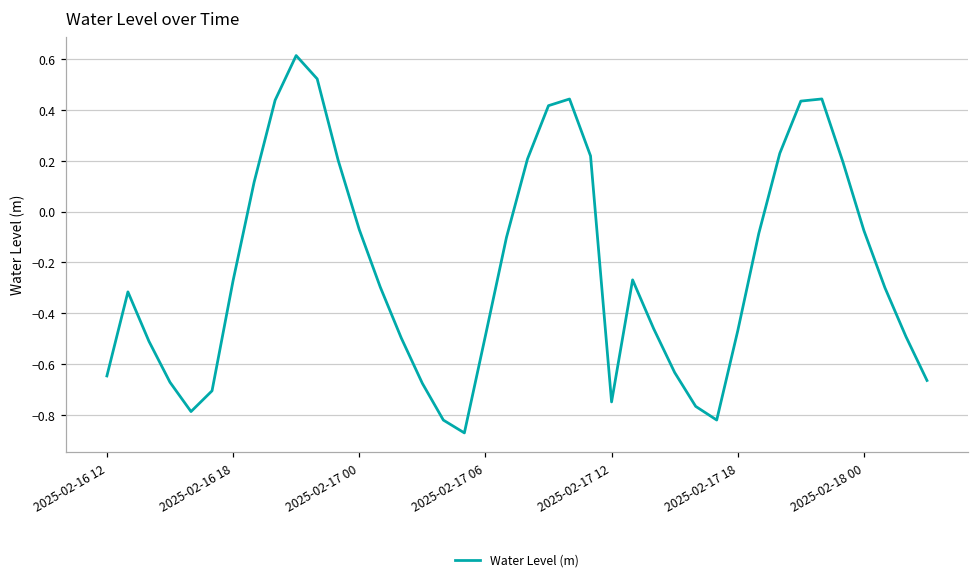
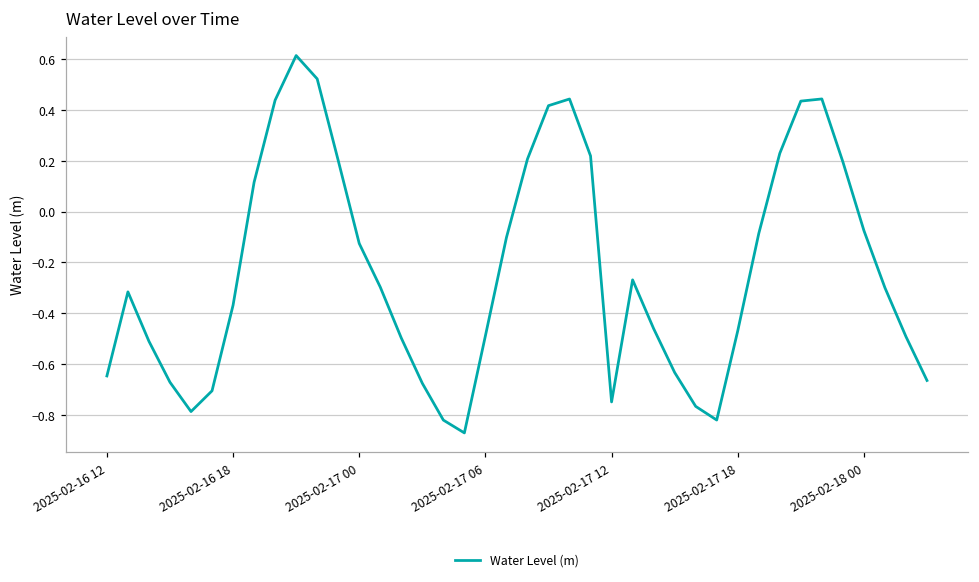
  {
    "2025-02-16 12": -0.65,
-   "2025-02-16 18": -0.27,
-   "2025-02-17 00": -0.07,
+   "2025-02-16 18": -0.37,
+   "2025-02-17 00": -0.13,
    "2025-02-17 06": -0.49,
    "2025-02-17 12": -0.75,
    "2025-02-17 18": -0.47,
    "2025-02-18 00": -0.07
  }
